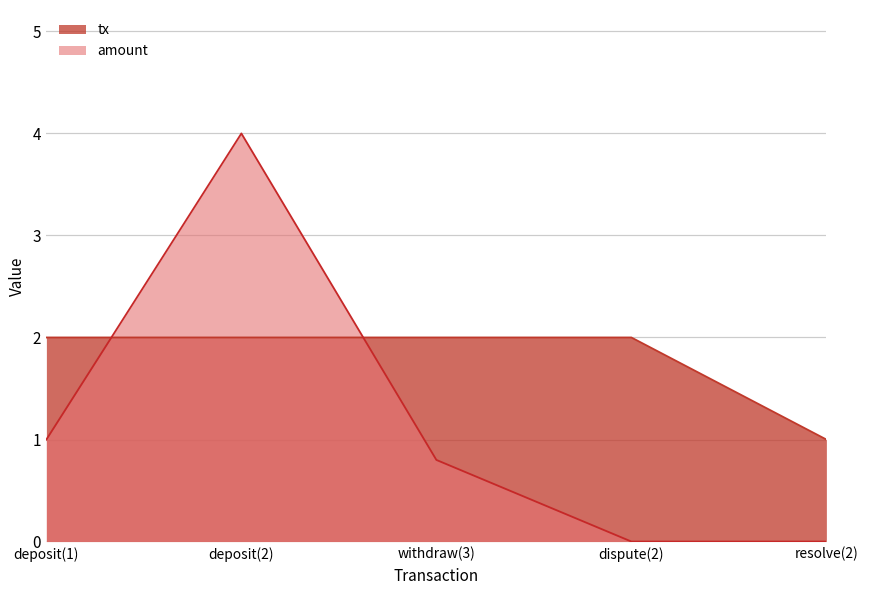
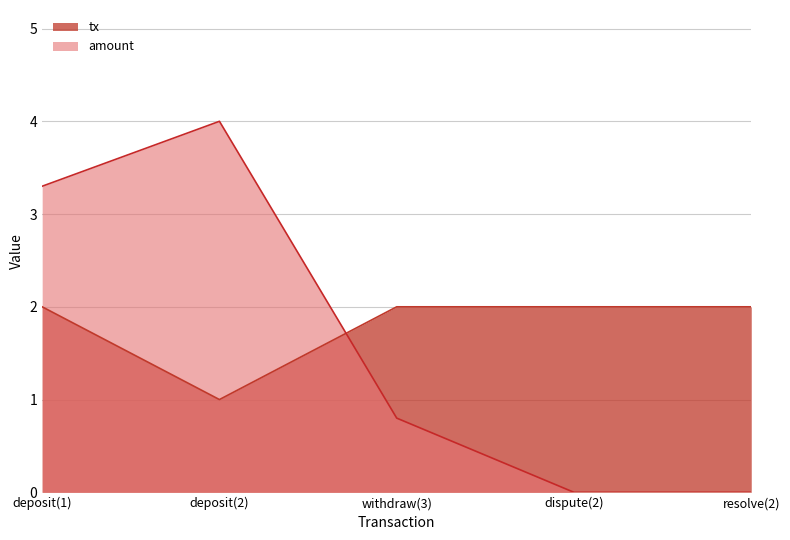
  {
    "tx": {
      "deposit(1)": 2,
-     "deposit(2)": 2,
+     "deposit(2)": 1,
      "withdraw(3)": 2,
      "dispute(2)": 2,
-     "resolve(2)": 1
+     "resolve(2)": 2
    },
    "amount": {
-     "deposit(1)": 1.0,
+     "deposit(1)": 3.3,
      "deposit(2)": 4.0,
      "withdraw(3)": 0.8,
      "dispute(2)": 0.0,
      "resolve(2)": 0.0
    }
  }
